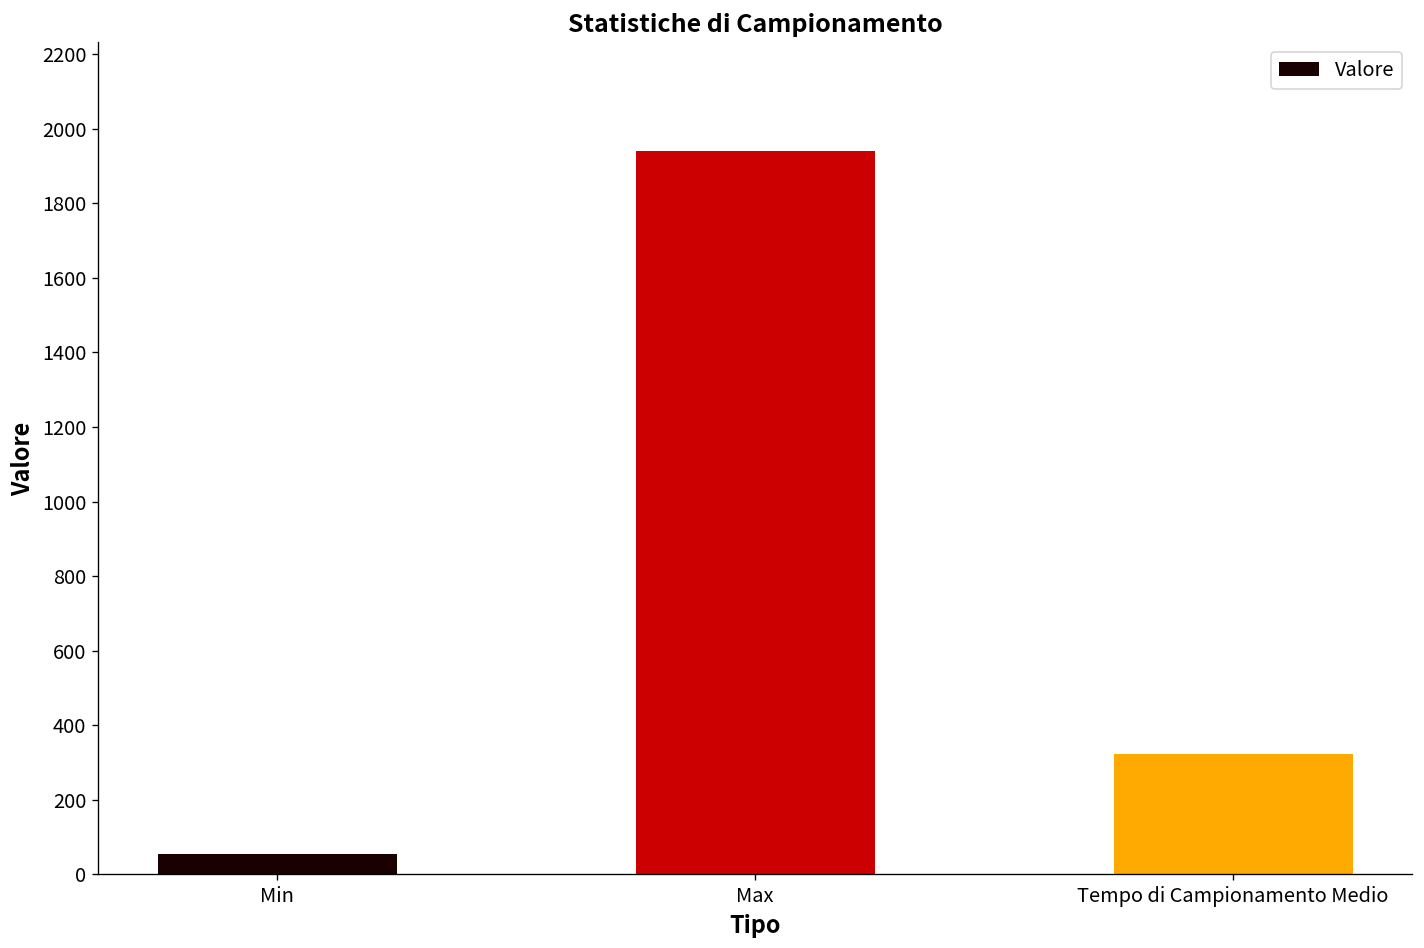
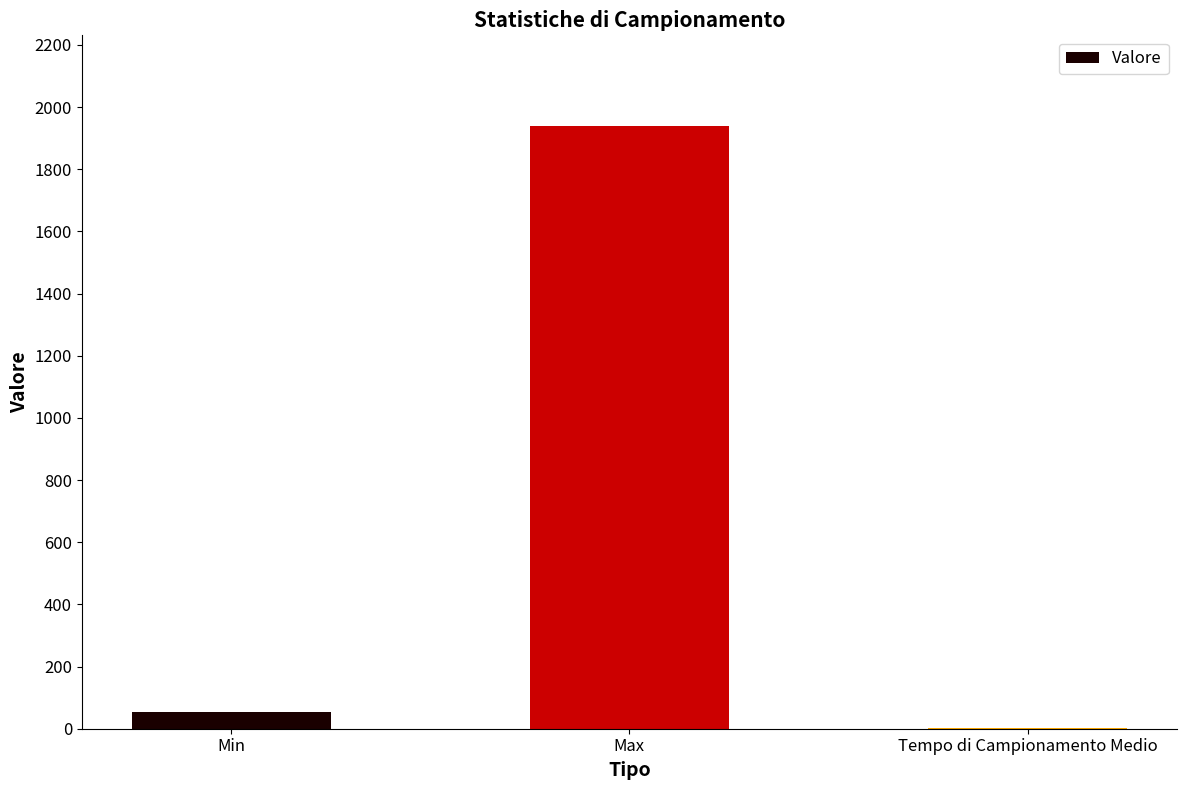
  {
    "Min": 50,
    "Max": 1940,
-   "Tempo di Campionamento Medio": 320
+   "Tempo di Campionamento Medio": 0
  }
